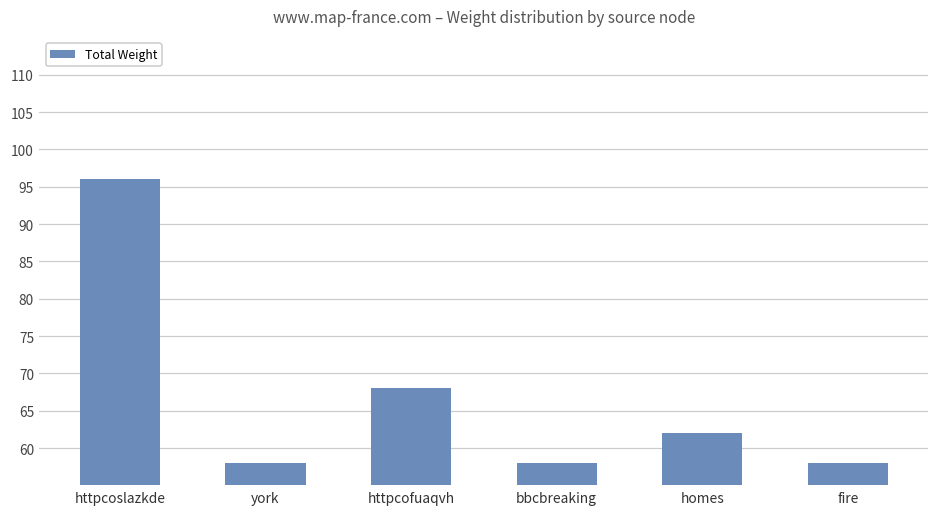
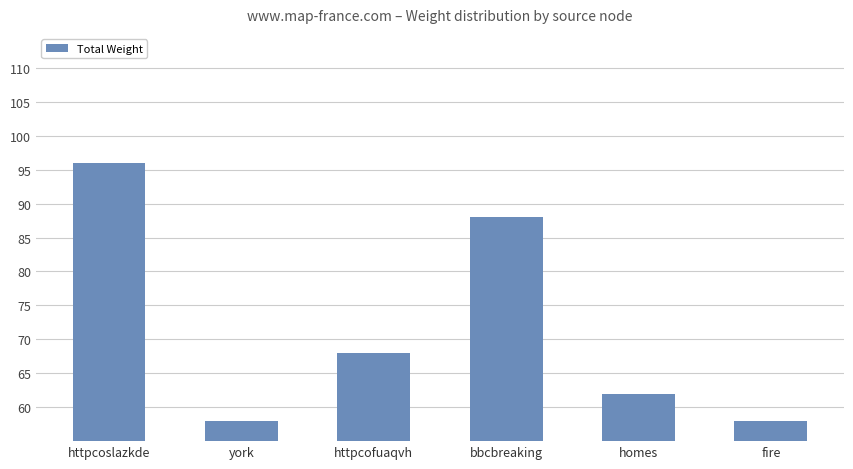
  {
    "httpcoslazkde": 96,
    "york": 58,
    "httpcofuaqvh": 68,
-   "bbcbreaking": 58,
+   "bbcbreaking": 88,
    "homes": 62,
    "fire": 58
  }
